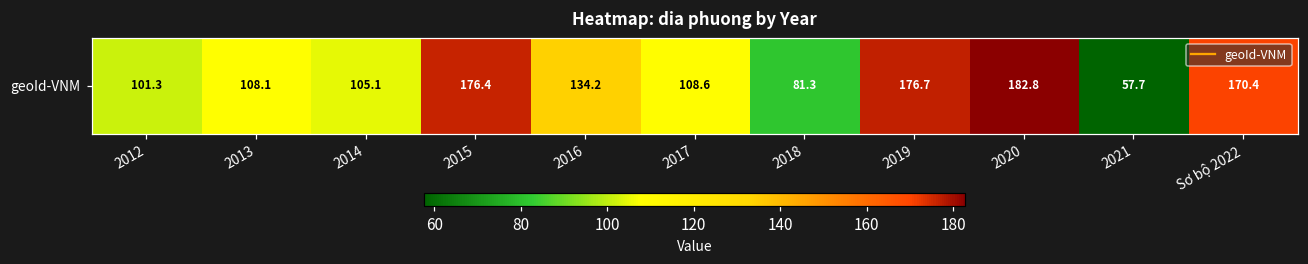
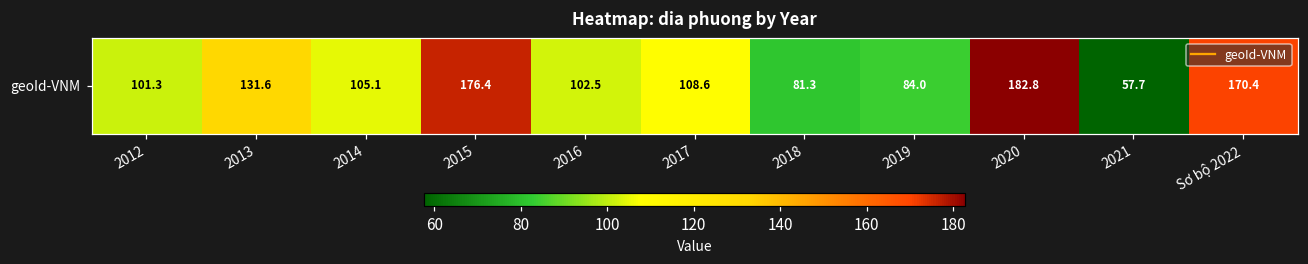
  {
    "geoId-VNM": {
      "2012": 101.3,
-     "2013": 108.1,
+     "2013": 131.6,
      "2014": 105.1,
      "2015": 176.4,
-     "2016": 134.2,
+     "2016": 102.5,
      "2017": 108.6,
      "2018": 81.3,
-     "2019": 176.7,
+     "2019": 84.0,
      "2020": 182.8,
      "2021": 57.7,
      "Sơ bộ 2022": 170.4
    }
  }
